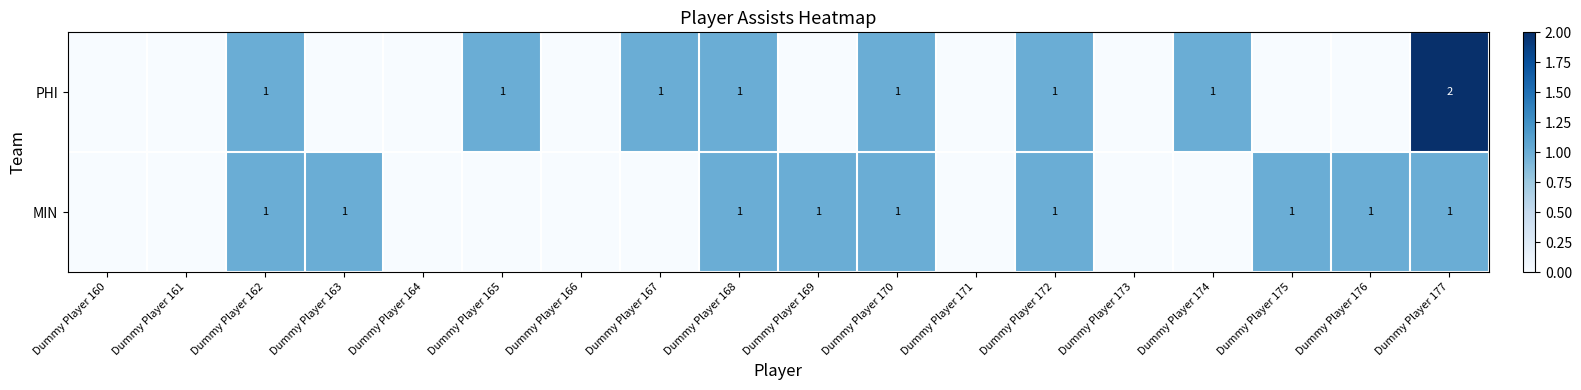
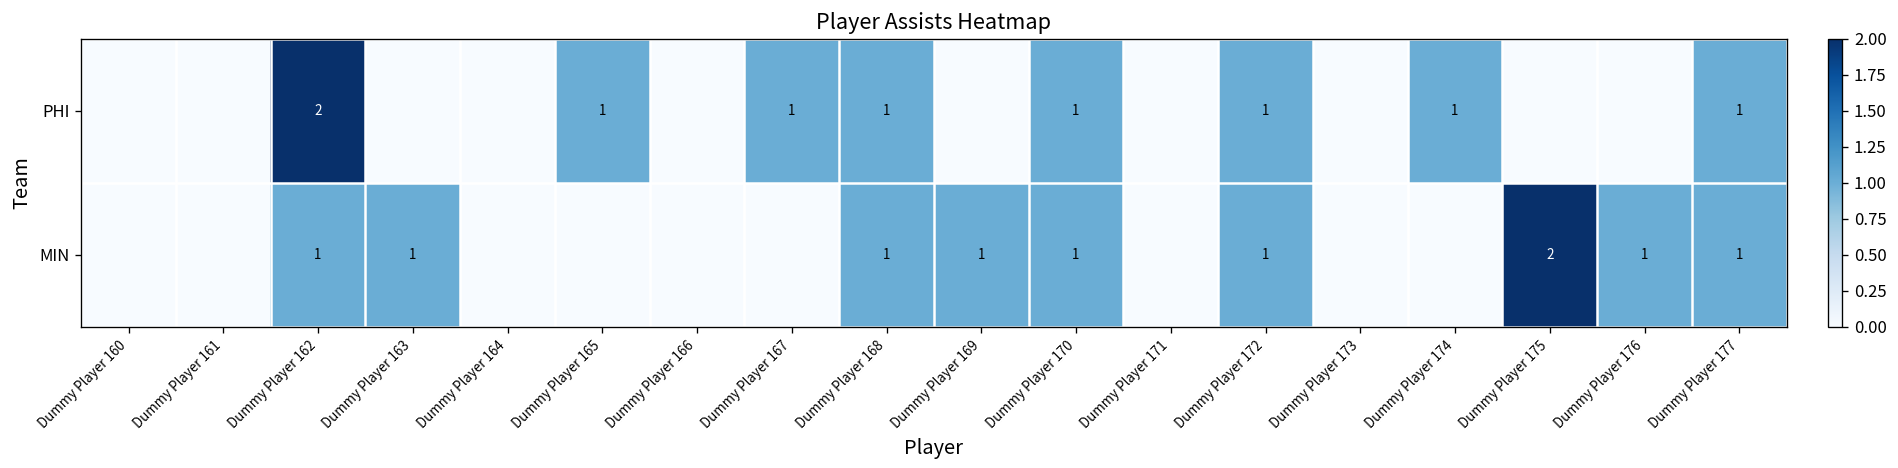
  {
    "PHI": {
-     "Dummy Player 162": 1,
+     "Dummy Player 162": 2,
      "Dummy Player 165": 1,
      "Dummy Player 167": 1,
      "Dummy Player 168": 1,
      "Dummy Player 170": 1,
      "Dummy Player 172": 1,
      "Dummy Player 174": 1,
-     "Dummy Player 177": 2
+     "Dummy Player 177": 1
    },
    "MIN": {
      "Dummy Player 162": 1,
      "Dummy Player 163": 1,
      "Dummy Player 168": 1,
      "Dummy Player 169": 1,
      "Dummy Player 170": 1,
      "Dummy Player 172": 1,
-     "Dummy Player 175": 1,
+     "Dummy Player 175": 2,
      "Dummy Player 176": 1,
      "Dummy Player 177": 1
    }
  }
